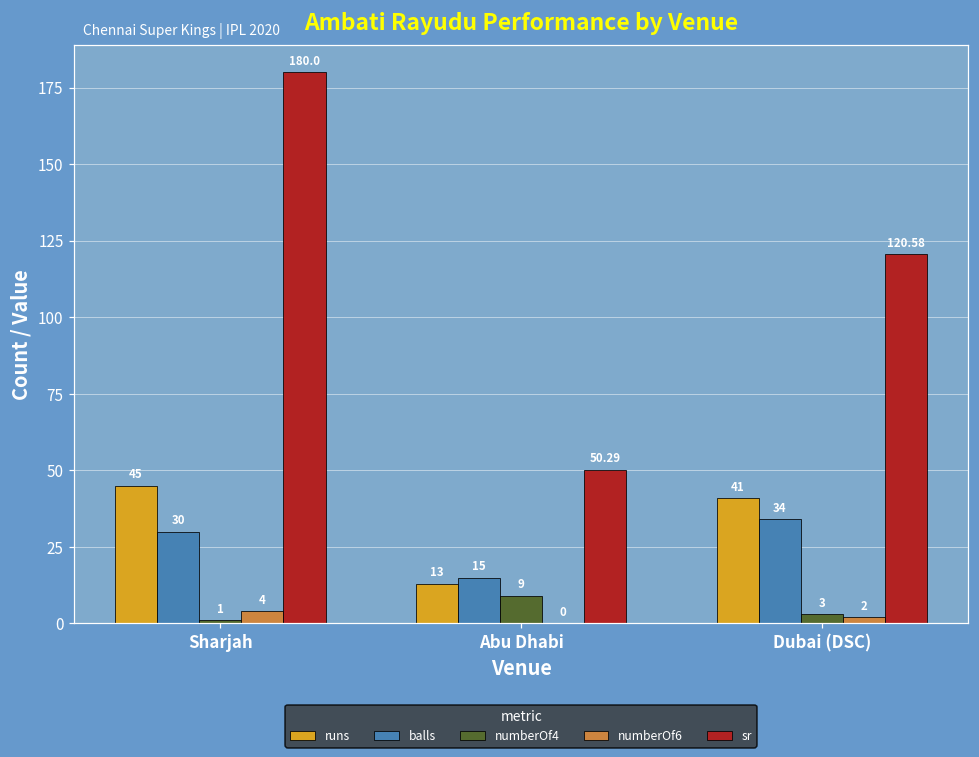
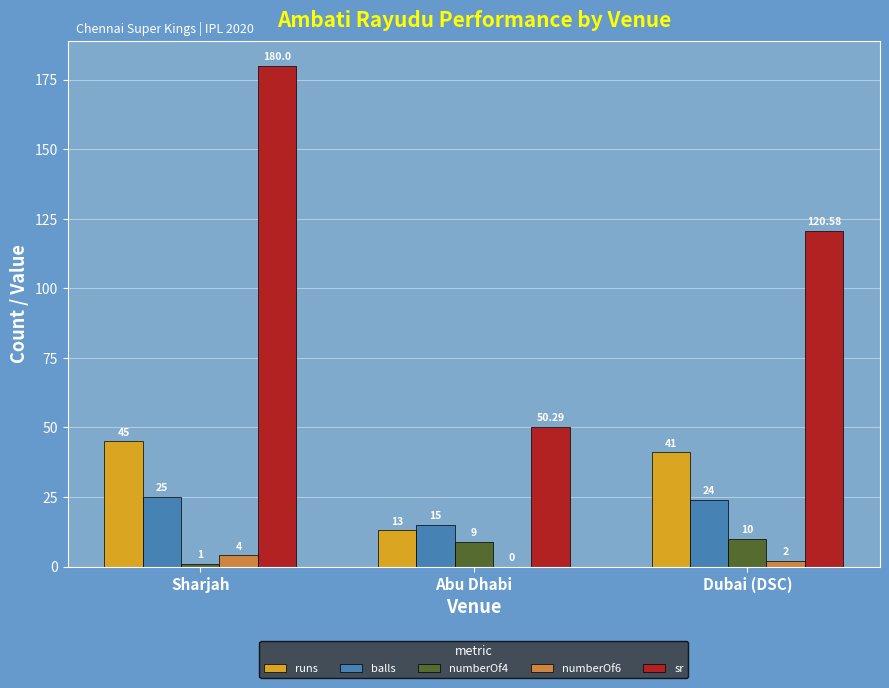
  {
    "balls": {
-     "Sharjah": 30,
+     "Sharjah": 25,
      "Abu Dhabi": 15,
-     "Dubai (DSC)": 34
+     "Dubai (DSC)": 24
    },
    "numberOf4": {
      "Sharjah": 1,
      "Abu Dhabi": 9,
-     "Dubai (DSC)": 3
+     "Dubai (DSC)": 10
    },
    "sr": {
      "Sharjah": 180.0,
      "Abu Dhabi": 50.29,
      "Dubai (DSC)": 120.58
    }
  }
